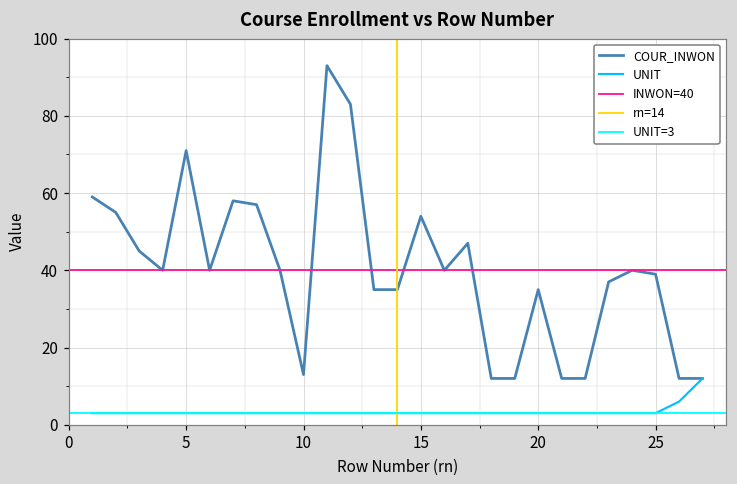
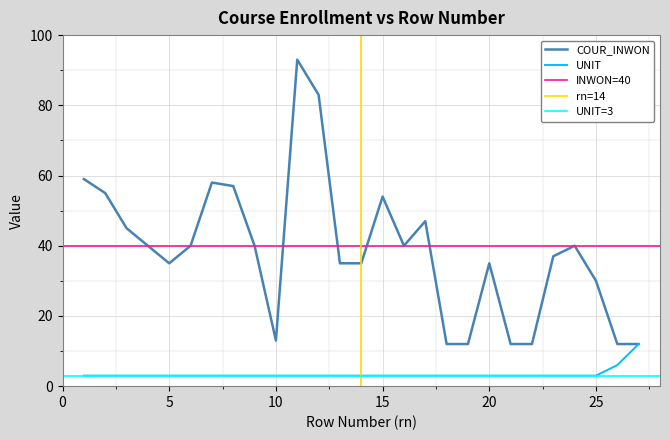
  {
    "COUR_INWON": {
-     "5": 71,
+     "5": 35,
      "10": 13,
      "15": 54,
      "20": 35,
-     "25": 39
+     "25": 30
    },
    "UNIT": {
      "5": 3,
      "10": 3,
      "15": 3,
      "20": 3,
      "25": 3
    }
  }
